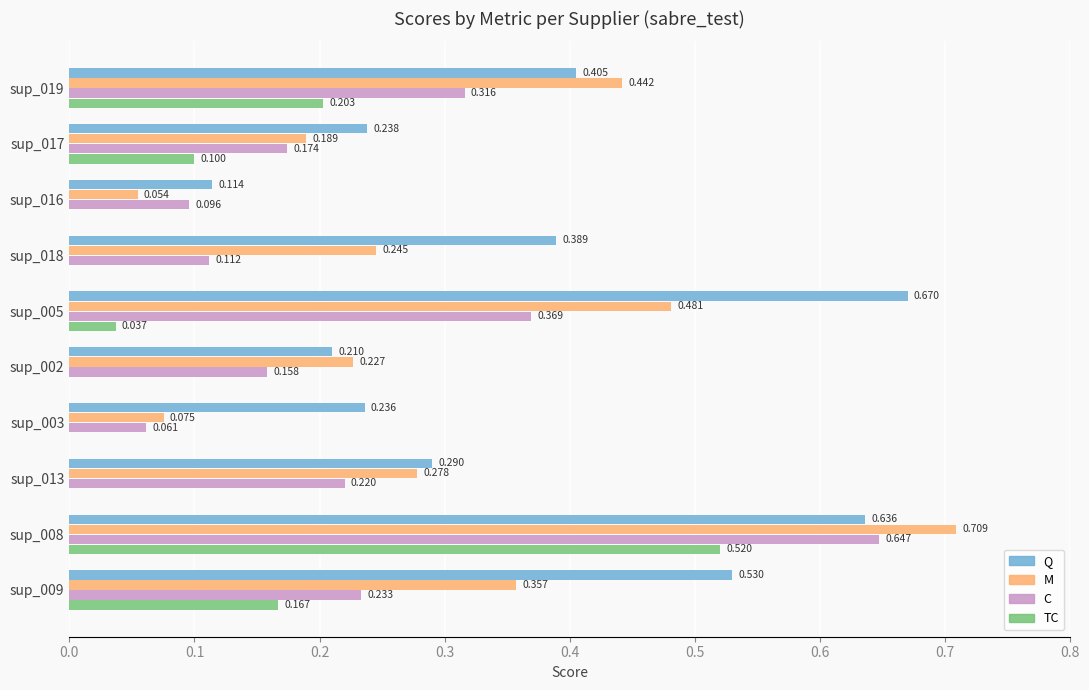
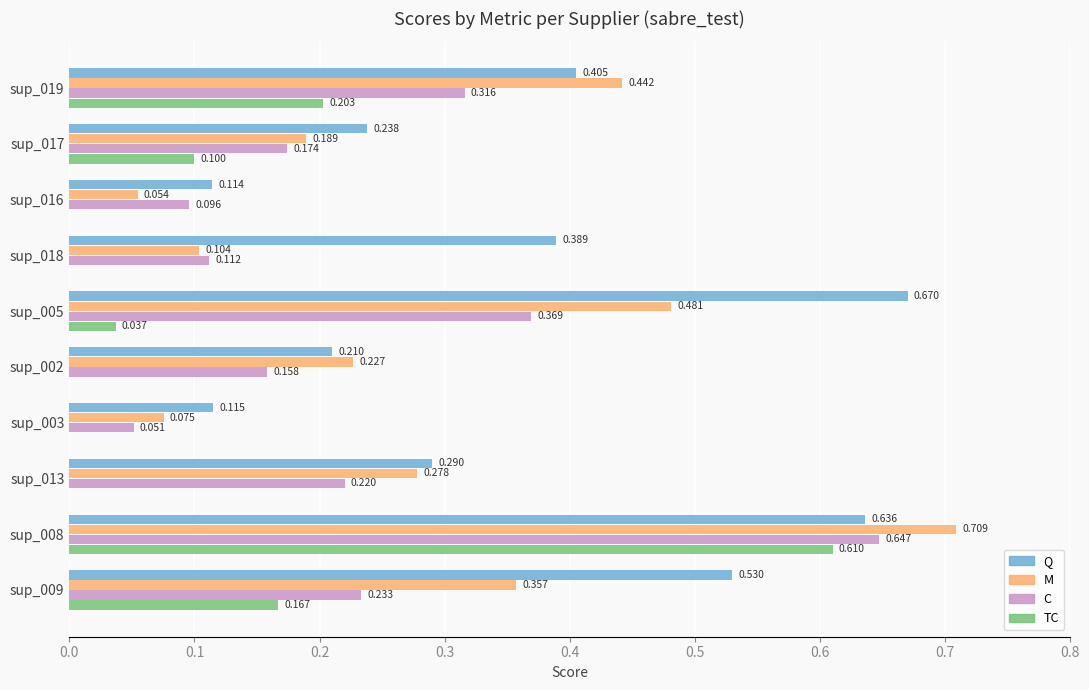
  {
    "Q": {
      "sup_019": 0.405,
      "sup_017": 0.238,
      "sup_016": 0.114,
      "sup_018": 0.389,
      "sup_005": 0.670,
      "sup_002": 0.210,
-     "sup_003": 0.236,
+     "sup_003": 0.115,
      "sup_013": 0.290,
      "sup_008": 0.636,
      "sup_009": 0.530
    },
    "M": {
      "sup_019": 0.442,
      "sup_017": 0.189,
      "sup_016": 0.054,
-     "sup_018": 0.245,
+     "sup_018": 0.104,
      "sup_005": 0.481,
      "sup_002": 0.227,
      "sup_003": 0.075,
      "sup_013": 0.278,
      "sup_008": 0.709,
      "sup_009": 0.357
    },
    "C": {
      "sup_019": 0.316,
      "sup_017": 0.174,
      "sup_016": 0.096,
      "sup_018": 0.112,
      "sup_005": 0.369,
      "sup_002": 0.158,
-     "sup_003": 0.061,
+     "sup_003": 0.051,
      "sup_013": 0.220,
      "sup_008": 0.647,
      "sup_009": 0.233
    },
    "TC": {
      "sup_019": 0.203,
      "sup_017": 0.100,
      "sup_005": 0.037,
-     "sup_008": 0.520,
+     "sup_008": 0.610,
      "sup_009": 0.167
    }
  }
